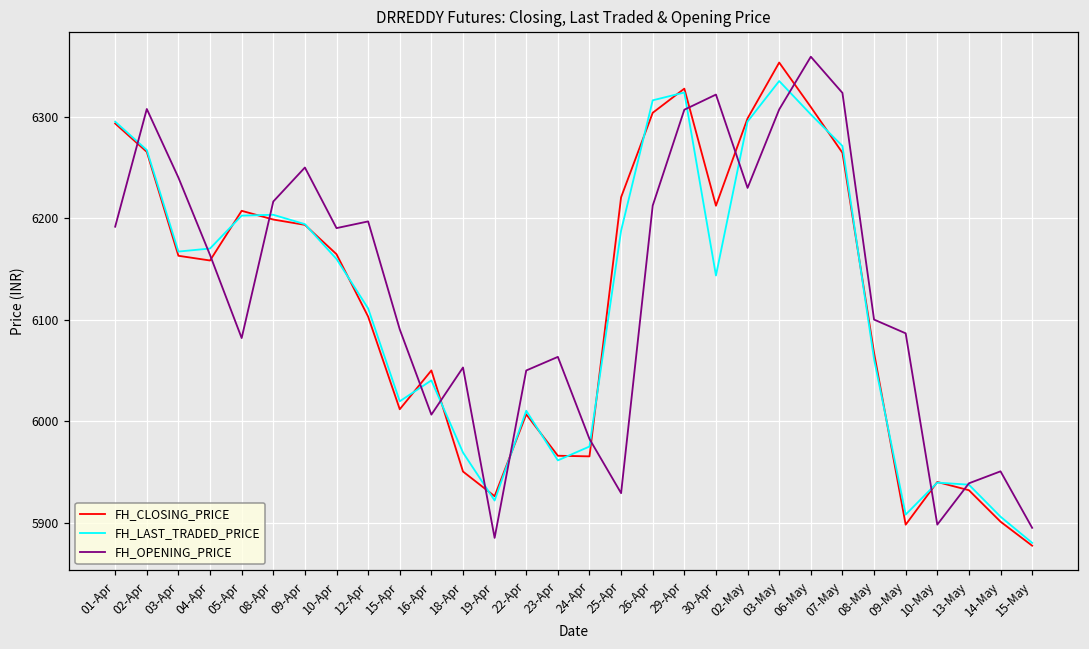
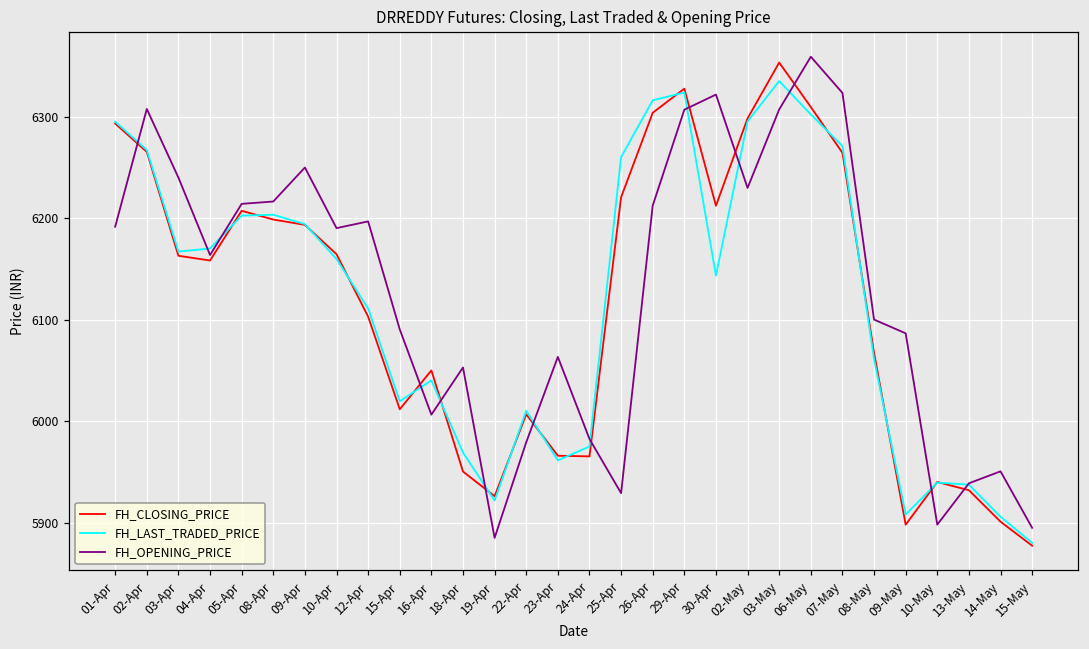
  {
    "FH_CLOSING_PRICE": {
      "03-Apr": 6160,
      "04-Apr": 6160,
      "05-Apr": 6210,
      "08-Apr": 6200,
      "10-Apr": 6160,
      "12-Apr": 6100,
      "15-Apr": 6010,
      "16-Apr": 6050,
      "18-Apr": 5950,
      "19-Apr": 5930,
      "22-Apr": 6010,
      "23-Apr": 5970,
      "24-Apr": 5970,
      "25-Apr": 6220,
      "26-Apr": 6300,
      "29-Apr": 6330,
      "30-Apr": 6210,
      "02-May": 6300,
      "03-May": 6350,
      "06-May": 6310,
      "07-May": 6260,
      "08-May": 6070,
      "09-May": 5900,
      "13-May": 5930,
      "14-May": 5900,
      "15-May": 5880
    },
    "FH_LAST_TRADED_PRICE": {
      "03-Apr": 6170,
      "04-Apr": 6170,
      "05-Apr": 6200,
      "08-Apr": 6200,
      "10-Apr": 6160,
      "12-Apr": 6110,
      "15-Apr": 6020,
      "16-Apr": 6040,
      "18-Apr": 5970,
      "19-Apr": 5920,
      "22-Apr": 6010,
      "23-Apr": 5960,
      "24-Apr": 5970,
-     "25-Apr": 6190,
+     "25-Apr": 6260,
      "26-Apr": 6320,
      "29-Apr": 6320,
      "30-Apr": 6140,
      "02-May": 6300,
      "03-May": 6340,
      "06-May": 6300,
      "07-May": 6270,
      "08-May": 6060,
      "09-May": 5910,
      "14-May": 5910,
      "15-May": 5880
    },
    "FH_OPENING_PRICE": {
      "01-Apr": 6190,
      "02-Apr": 6310,
      "03-Apr": 6240,
      "04-Apr": 6160,
-     "05-Apr": 6080,
+     "05-Apr": 6210,
      "08-Apr": 6220,
      "09-Apr": 6250,
      "10-Apr": 6190,
      "12-Apr": 6200,
      "15-Apr": 6090,
      "16-Apr": 6010,
      "18-Apr": 6050,
      "19-Apr": 5880,
-     "22-Apr": 6050,
+     "22-Apr": 5980,
      "23-Apr": 6060,
      "24-Apr": 5980,
      "25-Apr": 5930,
      "26-Apr": 6210,
      "29-Apr": 6310,
      "30-Apr": 6320,
      "02-May": 6230,
      "03-May": 6310,
      "06-May": 6360,
      "07-May": 6320,
      "08-May": 6100,
      "09-May": 6090,
      "10-May": 5900,
      "14-May": 5950,
      "15-May": 5890
    }
  }
